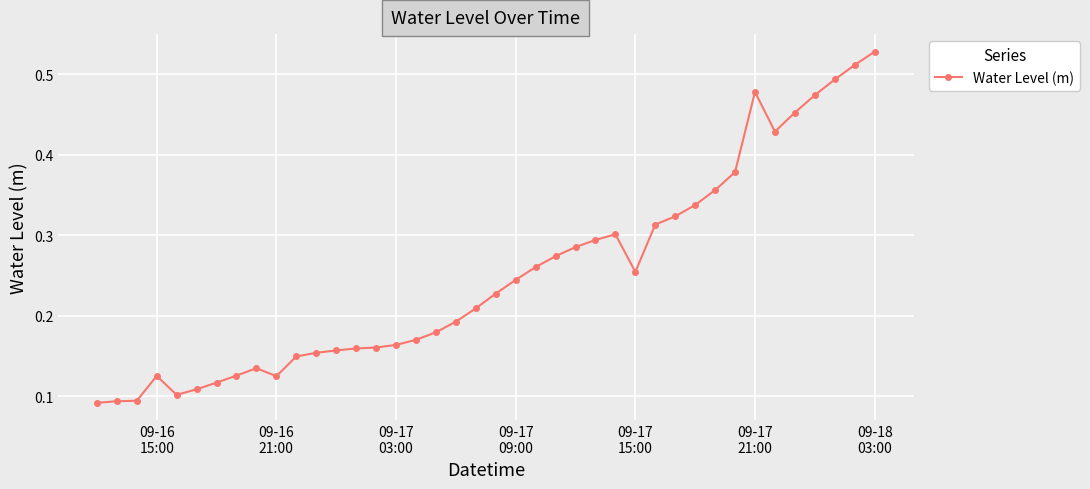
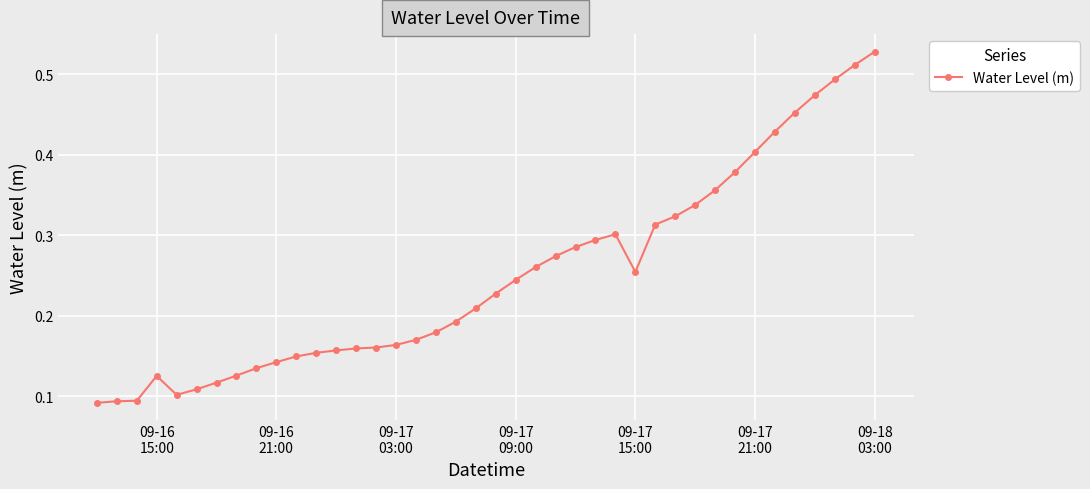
  {
    "09-16 15:00": 0.13,
-   "09-16 21:00": 0.12,
+   "09-16 21:00": 0.14,
    "09-17 03:00": 0.16,
    "09-17 09:00": 0.24,
    "09-17 15:00": 0.25,
-   "09-17 21:00": 0.48,
+   "09-17 21:00": 0.40,
    "09-18 03:00": 0.53
  }
